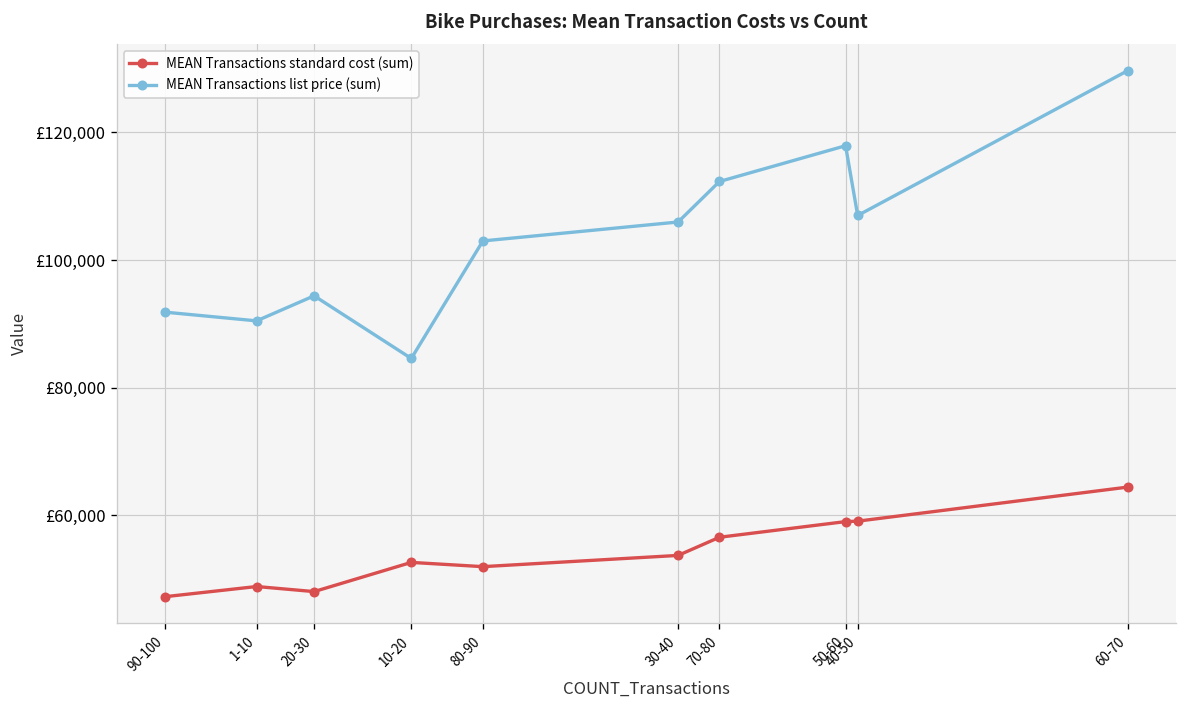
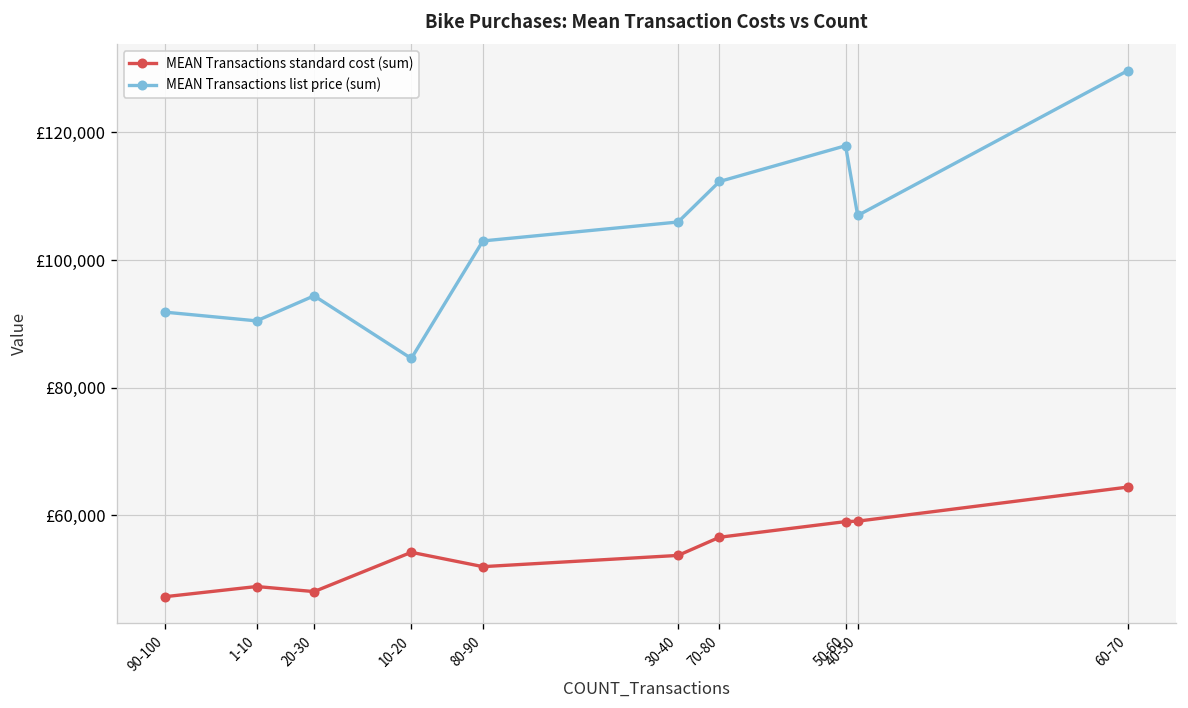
  {
    "MEAN Transactions standard cost (sum)": {
      "90-100": "£47,000",
      "1-10": "£49,000",
      "20-30": "£48,000",
-     "10-20": "£53,000",
+     "10-20": "£54,000",
      "80-90": "£52,000",
      "30-40": "£54,000",
      "70-80": "£57,000",
      "50-60": "£59,000",
      "40-50": "£59,000",
      "60-70": "£64,000"
    },
    "MEAN Transactions list price (sum)": {
      "90-100": "£92,000",
      "1-10": "£90,000",
      "20-30": "£94,000",
      "10-20": "£85,000",
      "80-90": "£103,000",
      "30-40": "£106,000",
      "70-80": "£112,000",
      "50-60": "£118,000",
      "40-50": "£107,000",
      "60-70": "£130,000"
    }
  }
